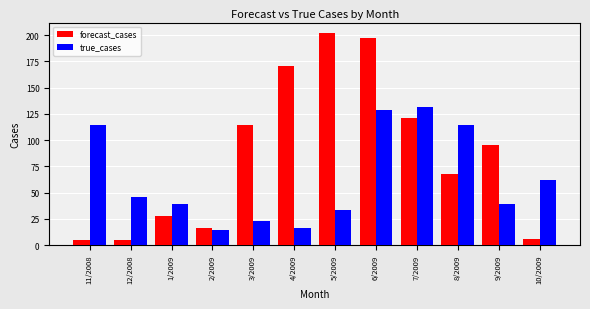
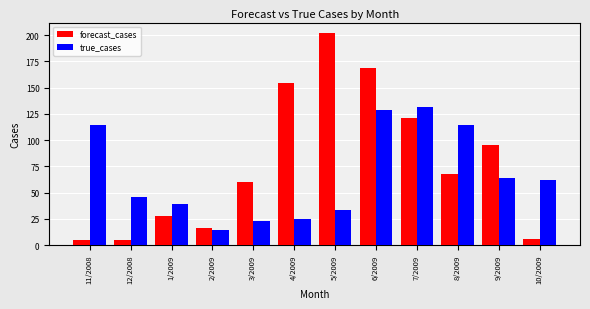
  {
    "forecast_cases": {
      "11/2008": 5,
      "12/2008": 5,
      "1/2009": 28,
      "2/2009": 16,
-     "3/2009": 115,
-     "4/2009": 171,
+     "3/2009": 60,
+     "4/2009": 155,
      "5/2009": 202,
-     "6/2009": 197,
+     "6/2009": 168,
      "7/2009": 122,
      "8/2009": 68,
      "9/2009": 95,
      "10/2009": 5
    },
    "true_cases": {
      "11/2008": 114,
      "12/2008": 46,
      "1/2009": 39,
      "2/2009": 14,
      "3/2009": 23,
-     "4/2009": 16,
+     "4/2009": 25,
      "5/2009": 33,
      "6/2009": 129,
      "7/2009": 131,
      "8/2009": 114,
-     "9/2009": 39,
+     "9/2009": 64,
      "10/2009": 62
    }
  }
